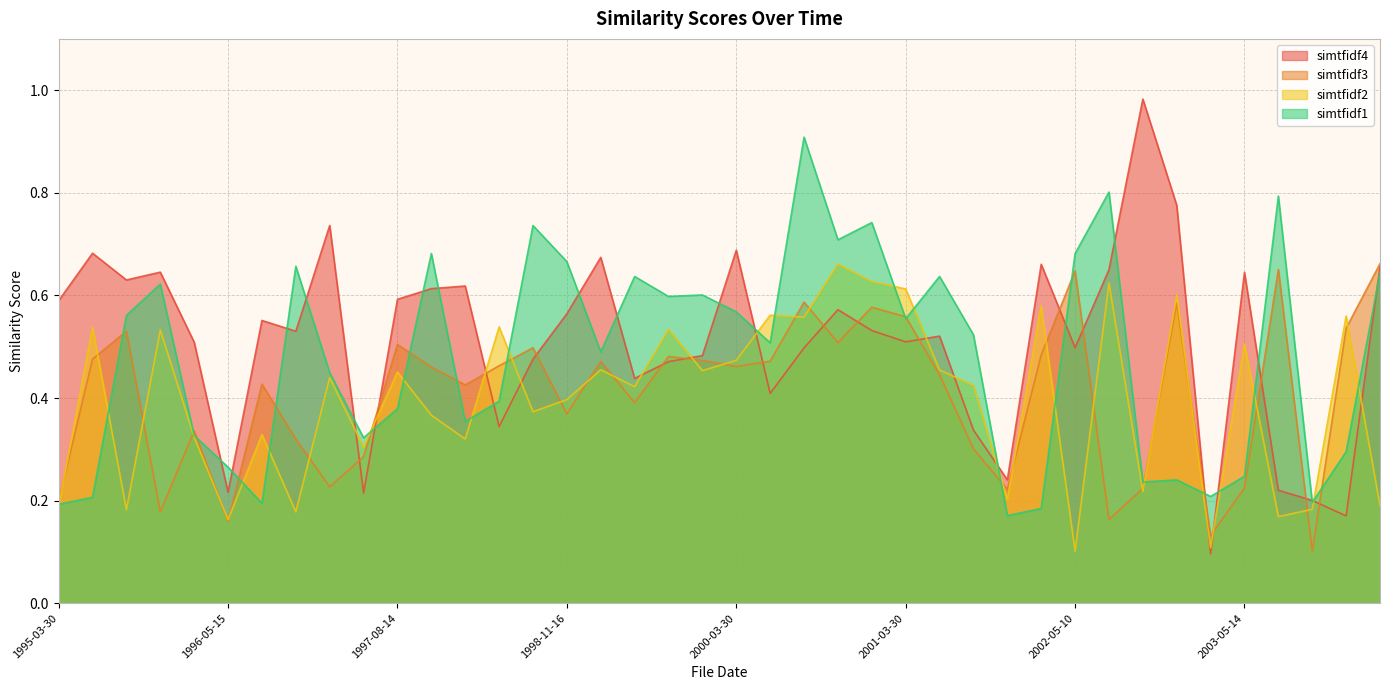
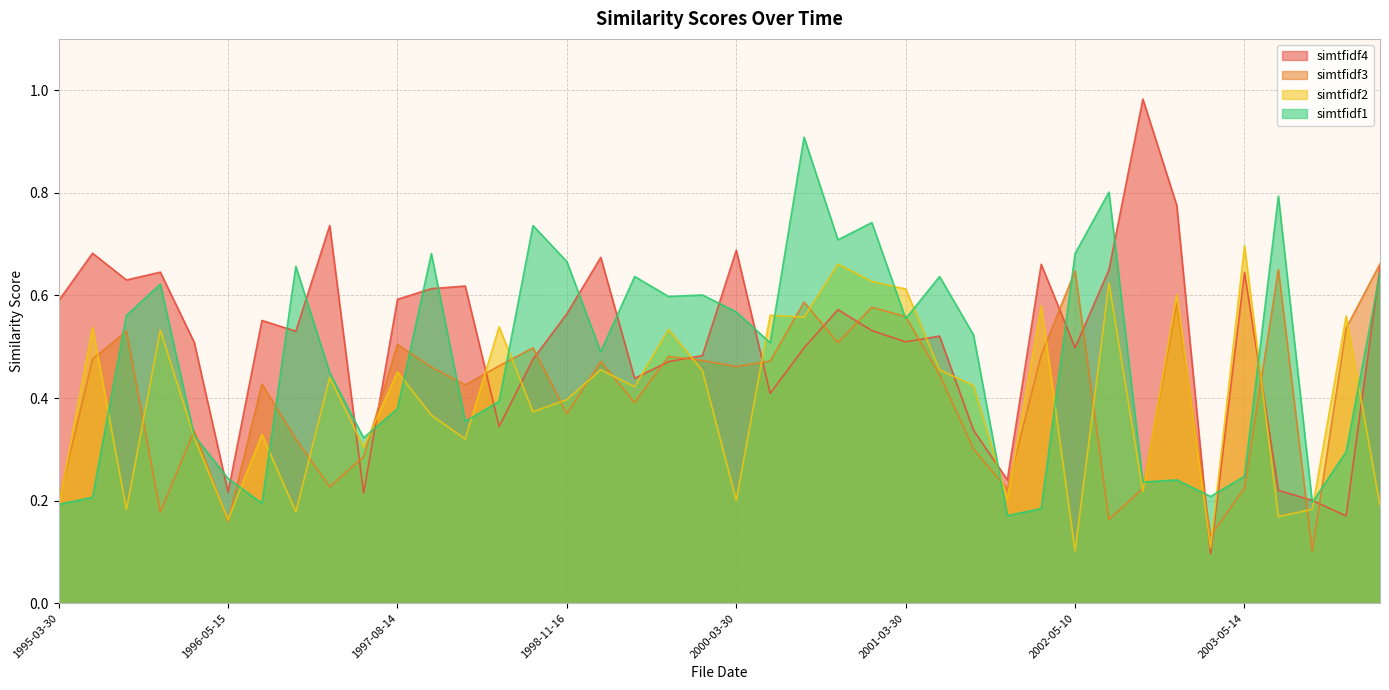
  {
    "simtfidf2": {
      "1997-08-14": 0.45,
      "1998-11-16": 0.40,
-     "2000-03-30": 0.47,
+     "2000-03-30": 0.20,
      "2001-03-30": 0.61,
      "2002-05-10": 0.10,
-     "2003-05-14": 0.50
+     "2003-05-14": 0.70
    },
    "simtfidf1": {
-     "1996-05-15": 0.27,
+     "1996-05-15": 0.24,
      "1997-08-14": 0.38,
      "1998-11-16": 0.67,
      "2000-03-30": 0.57,
      "2002-05-10": 0.68,
      "2003-05-14": 0.25
    }
  }
